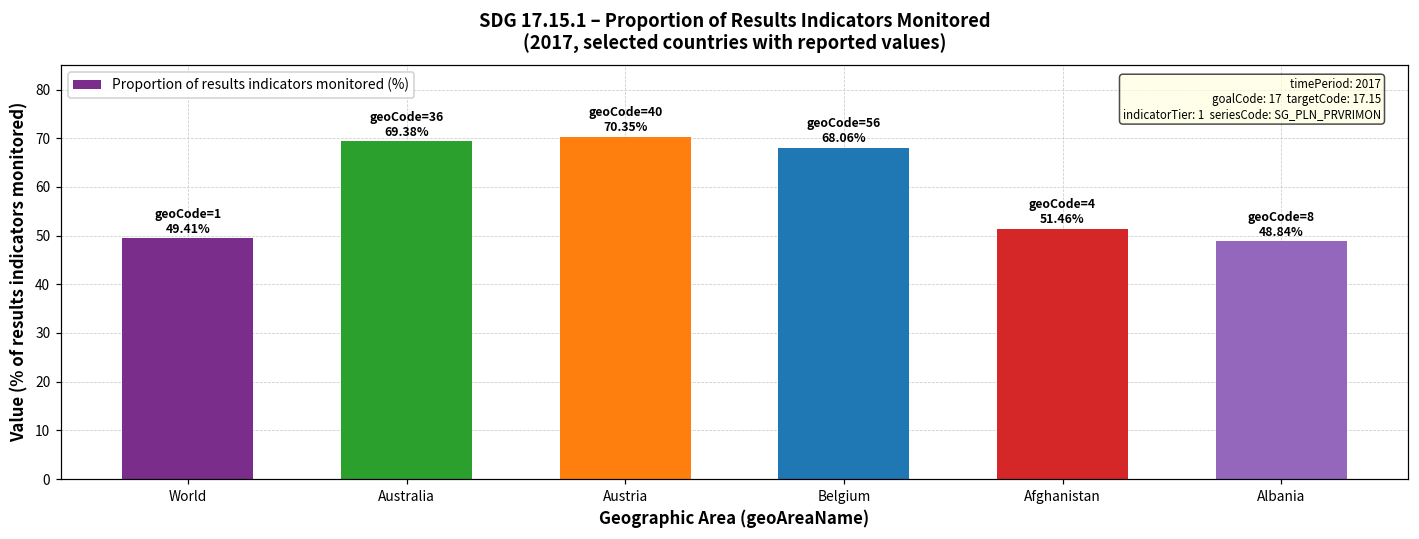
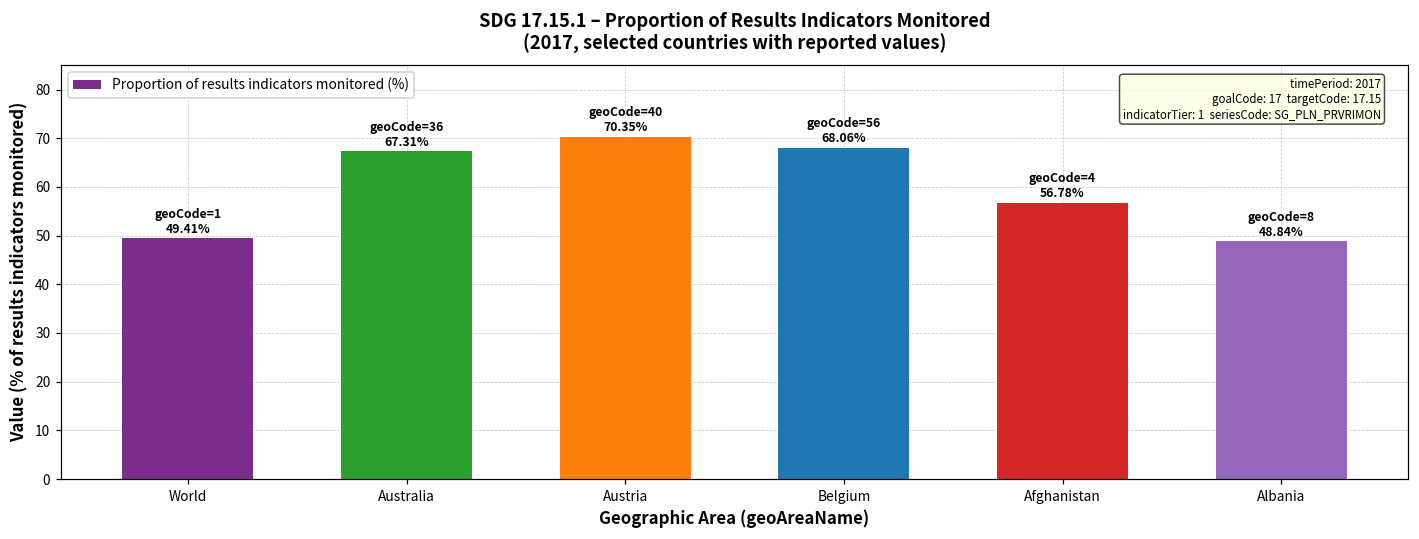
  {
    "World": "49.41%",
-   "Australia": "69.38%",
+   "Australia": "67.31%",
    "Austria": "70.35%",
    "Belgium": "68.06%",
-   "Afghanistan": "51.46%",
+   "Afghanistan": "56.78%",
    "Albania": "48.84%"
  }
